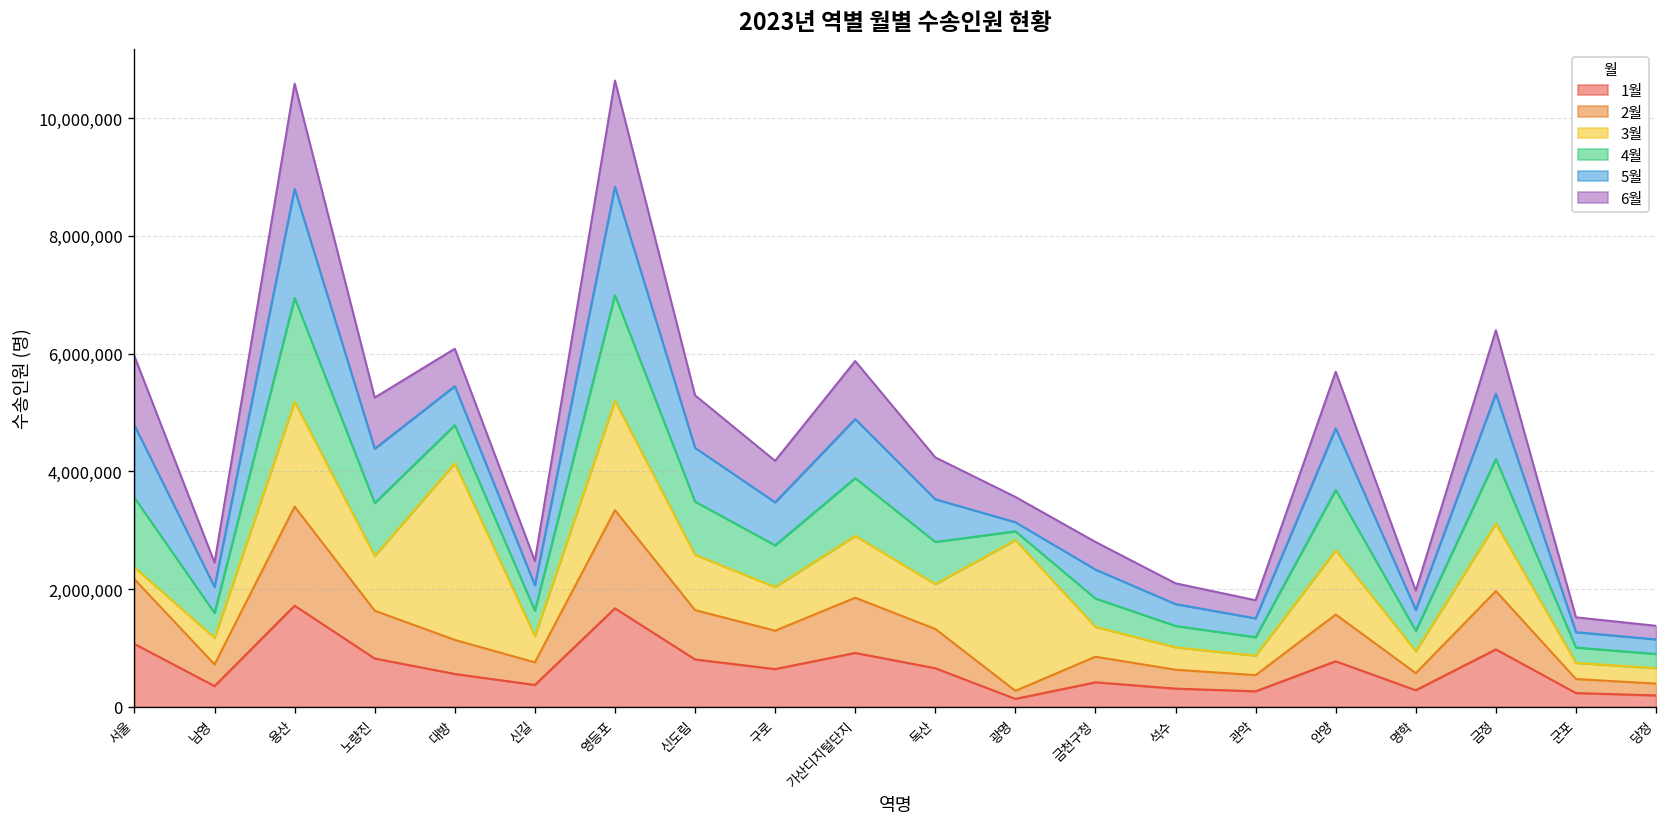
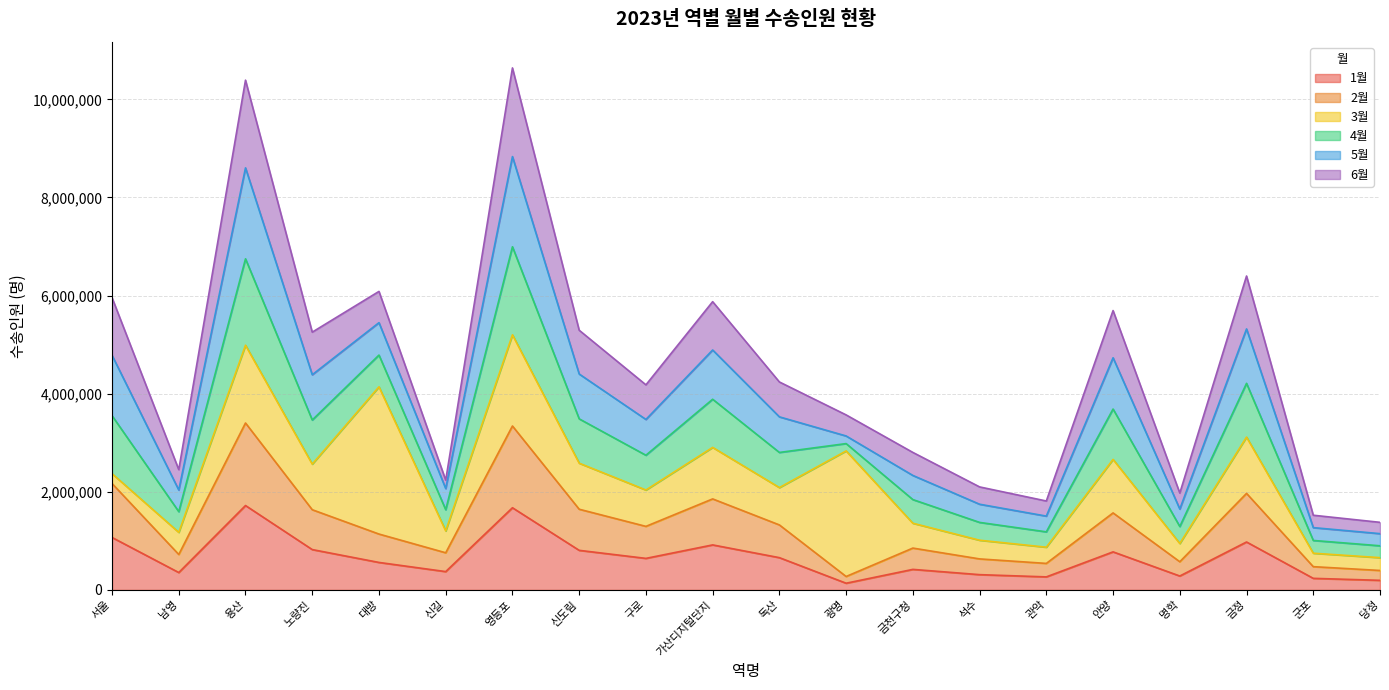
  {
    "3월": {
      "서울": "200,000",
      "남영": "500,000",
-     "용산": "1,800,000",
+     "용산": "1,600,000",
      "노량진": "900,000",
      "대방": "3,000,000",
      "신길": "400,000",
      "영등포": "1,900,000",
      "신도림": "900,000",
      "구로": "700,000",
      "가산디지털단지": "1,100,000",
      "독산": "800,000",
      "광명": "2,600,000",
      "금천구청": "500,000",
      "석수": "400,000",
      "관악": "300,000",
      "안양": "1,100,000",
      "명학": "400,000",
      "금정": "1,100,000",
      "군포": "300,000",
      "당정": "300,000"
    },
    "4월": {
      "서울": "1,200,000",
      "남영": "400,000",
      "용산": "1,800,000",
      "노량진": "900,000",
      "대방": "600,000",
      "신길": "400,000",
      "영등포": "1,800,000",
      "신도림": "900,000",
      "구로": "700,000",
      "가산디지털단지": "1,000,000",
      "독산": "700,000",
      "광명": "100,000",
      "금천구청": "500,000",
      "석수": "400,000",
      "관악": "300,000",
      "안양": "1,000,000",
      "명학": "300,000",
      "금정": "1,100,000",
      "군포": "300,000",
      "당정": "200,000"
    },
    "5월": {
      "서울": "1,200,000",
      "남영": "400,000",
      "용산": "1,900,000",
      "노량진": "900,000",
      "대방": "700,000",
      "신길": "400,000",
      "영등포": "1,800,000",
      "신도림": "900,000",
      "구로": "700,000",
      "가산디지털단지": "1,000,000",
      "독산": "700,000",
      "광명": "200,000",
      "금천구청": "500,000",
      "석수": "400,000",
      "관악": "300,000",
      "안양": "1,000,000",
      "명학": "400,000",
      "금정": "1,100,000",
      "군포": "300,000",
      "당정": "200,000"
    },
    "6월": {
      "서울": "1,200,000",
      "남영": "400,000",
      "용산": "1,800,000",
      "노량진": "900,000",
      "대방": "600,000",
-     "신길": "400,000",
+     "신길": "200,000",
      "영등포": "1,800,000",
      "신도림": "900,000",
      "구로": "700,000",
      "가산디지털단지": "1,000,000",
      "독산": "700,000",
      "광명": "400,000",
      "금천구청": "500,000",
      "석수": "400,000",
      "관악": "300,000",
      "안양": "1,000,000",
      "명학": "300,000",
      "금정": "1,100,000",
      "군포": "300,000",
      "당정": "200,000"
    }
  }
